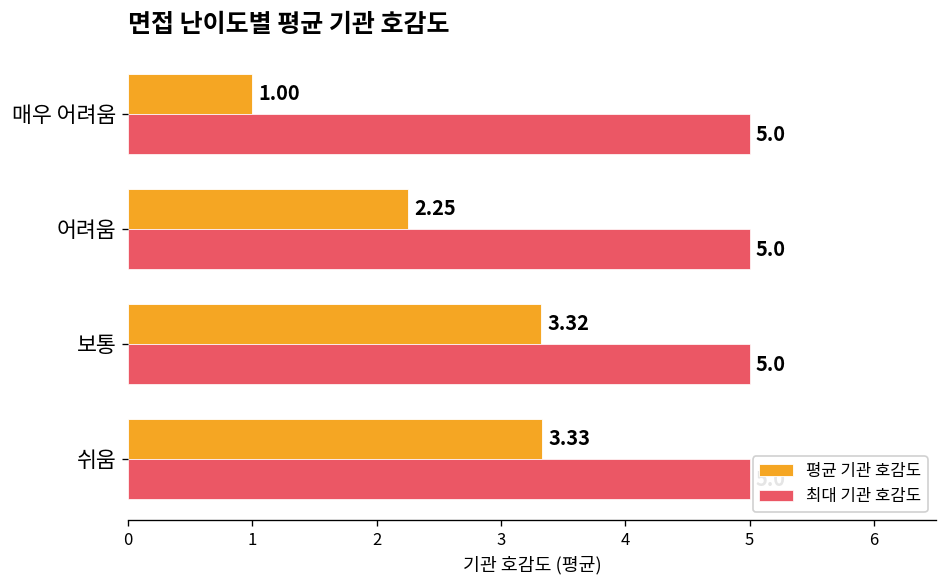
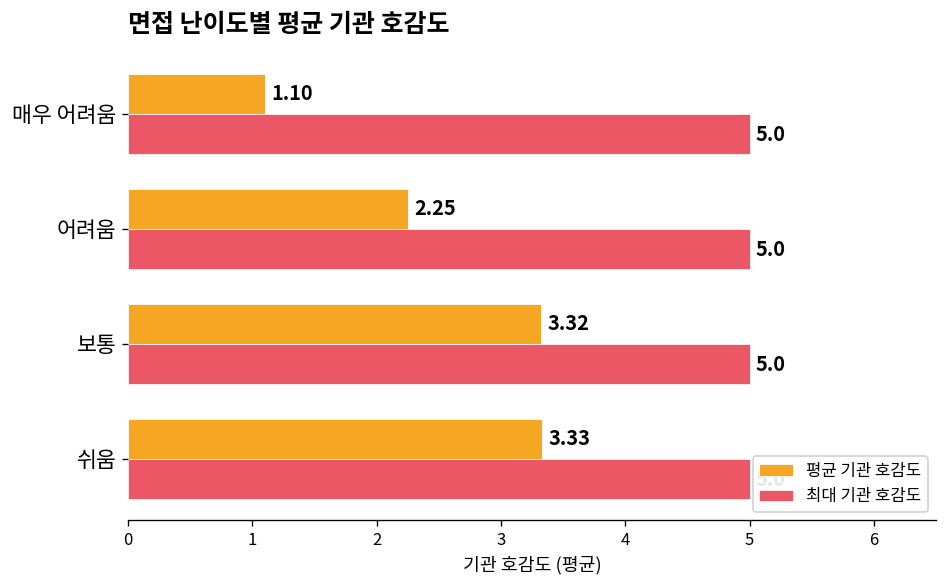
  {
    "평균 기관 호감도": {
-     "매우 어려움": 1.00,
+     "매우 어려움": 1.10,
      "어려움": 2.25,
      "보통": 3.32,
      "쉬움": 3.33
    },
    "최대 기관 호감도": {
      "매우 어려움": 5.0,
      "어려움": 5.0,
      "보통": 5.0
    }
  }
